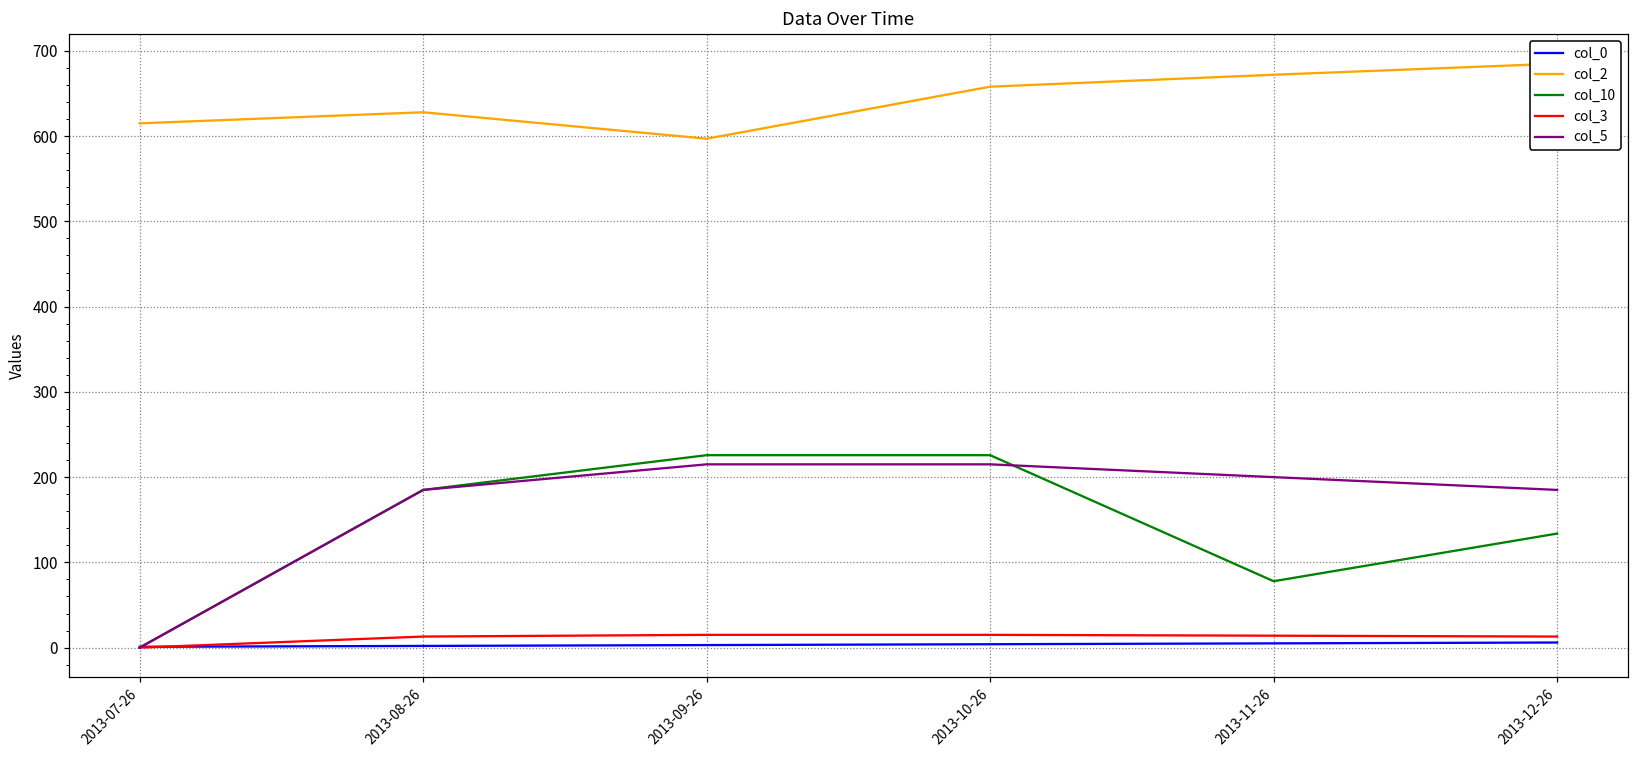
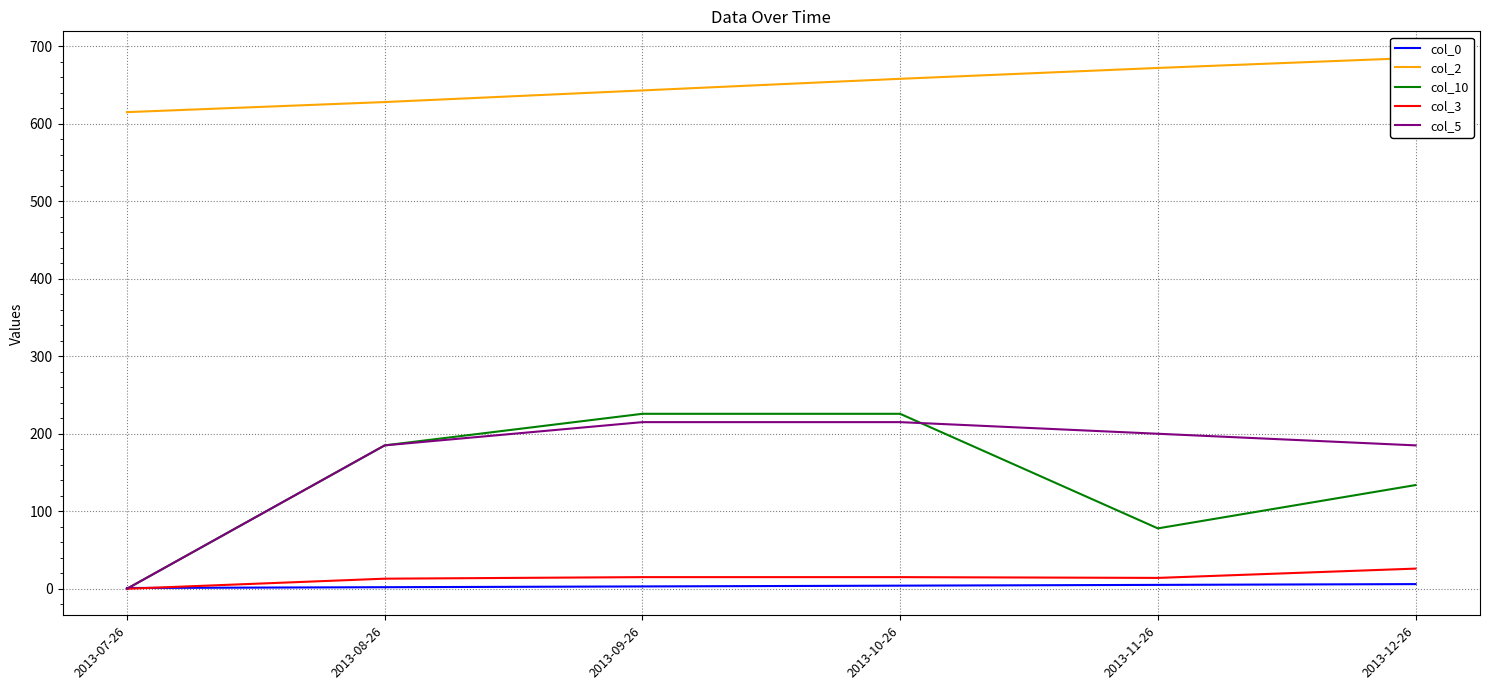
  {
    "col_0": {
      "2013-08-26": 0,
      "2013-09-26": 0,
      "2013-10-26": 0,
      "2013-11-26": 10,
      "2013-12-26": 10
    },
    "col_2": {
      "2013-07-26": 620,
      "2013-08-26": 630,
-     "2013-09-26": 600,
+     "2013-09-26": 640,
      "2013-10-26": 660,
      "2013-11-26": 670
    },
    "col_10": {
      "2013-09-26": 230,
      "2013-10-26": 230,
      "2013-11-26": 80,
      "2013-12-26": 130
    },
    "col_3": {
      "2013-08-26": 10,
      "2013-09-26": 20,
      "2013-10-26": 20,
      "2013-11-26": 10,
-     "2013-12-26": 10
+     "2013-12-26": 30
    },
    "col_5": {
      "2013-09-26": 220,
      "2013-10-26": 220,
      "2013-11-26": 200,
      "2013-12-26": 190
    }
  }
